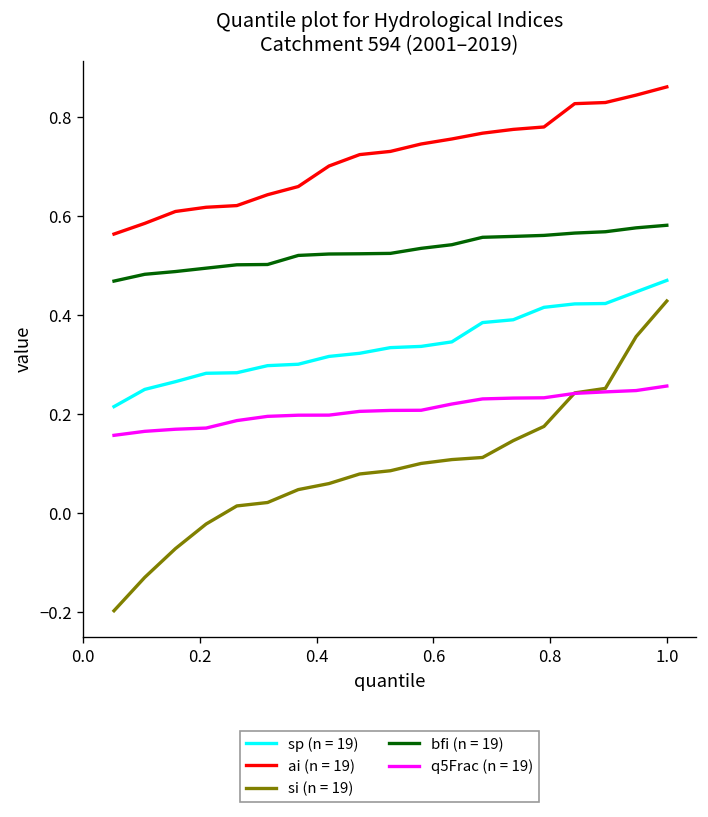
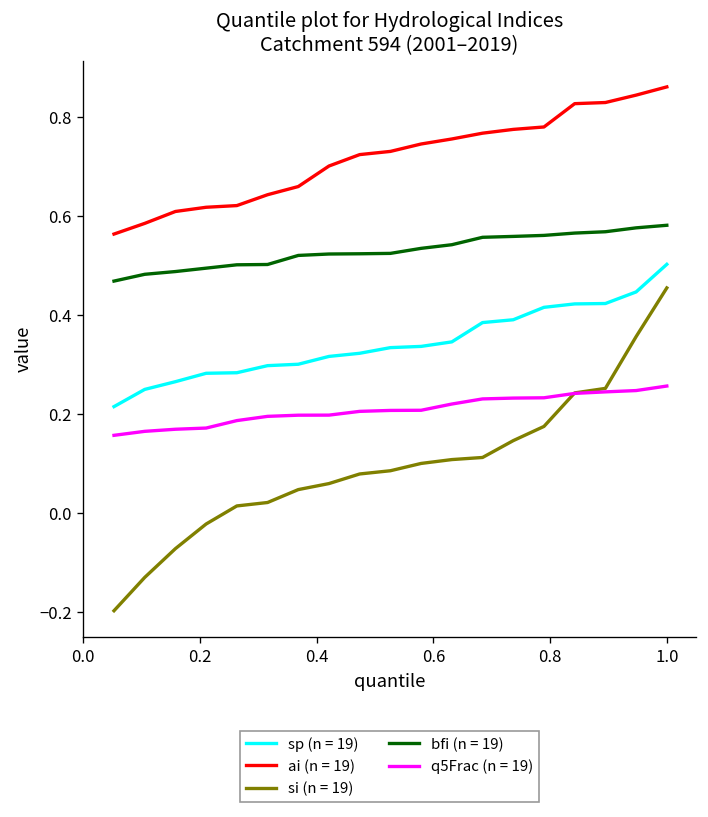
  {
    "sp (n = 19)": {
-     "1.0": 0.47
+     "1.0": 0.50
    },
    "ai (n = 19)": {
      "1.0": 0.86
    },
    "si (n = 19)": {
-     "1.0": 0.43
+     "1.0": 0.45
    },
    "bfi (n = 19)": {
      "1.0": 0.58
    },
    "q5Frac (n = 19)": {
      "1.0": 0.26
    }
  }
